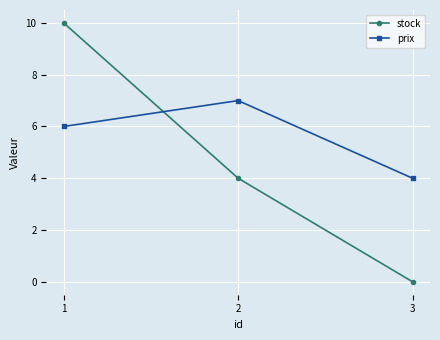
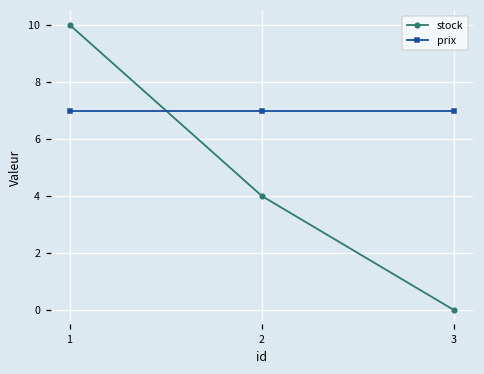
  {
    "stock": {
      "1": 10,
      "2": 4,
      "3": 0
    },
    "prix": {
-     "1": 6,
+     "1": 7,
      "2": 7,
-     "3": 4
+     "3": 7
    }
  }
